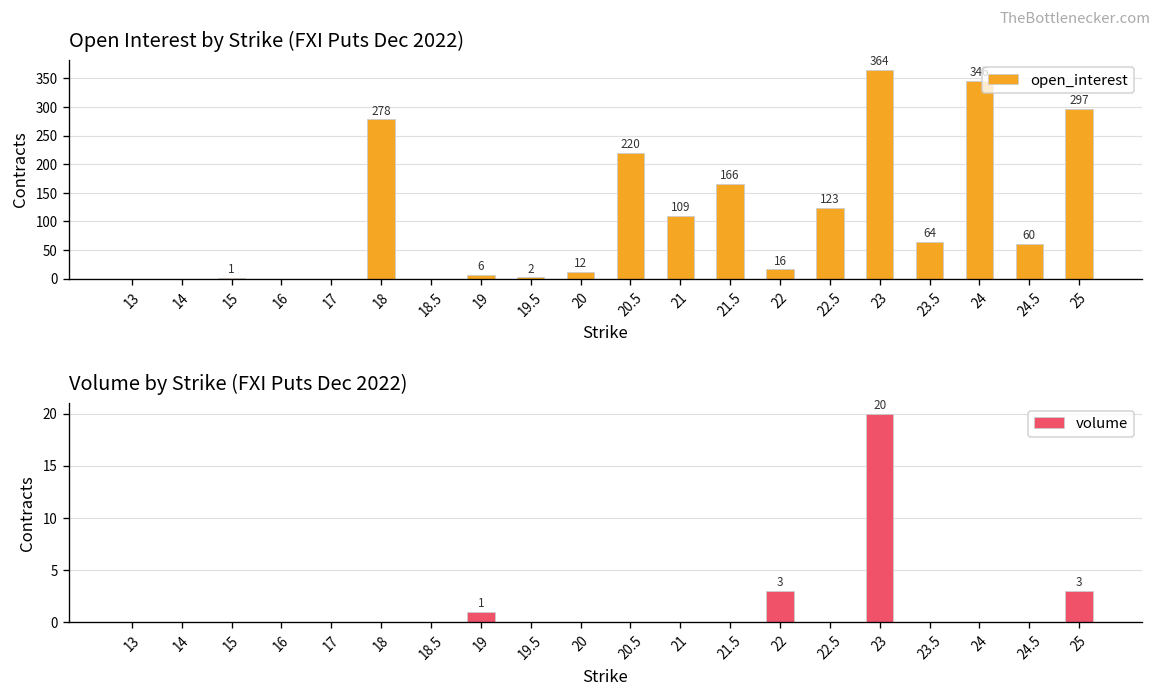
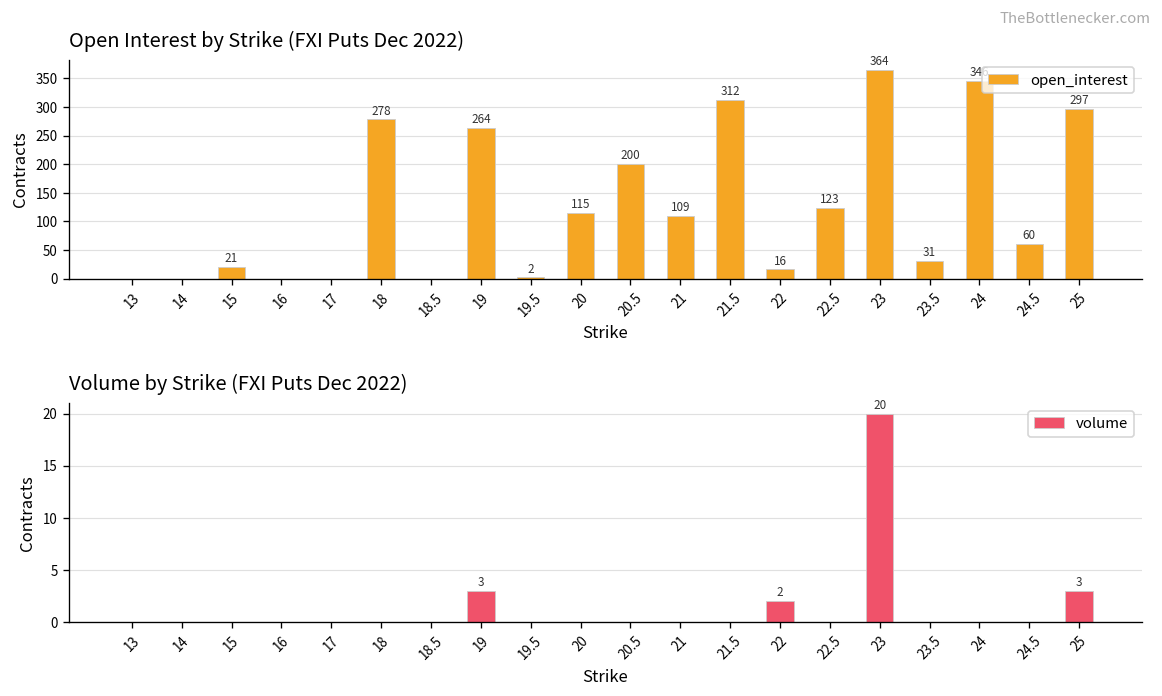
  {
    "Open Interest by Strike (FXI Puts Dec 2022)": {
-     "15": 1,
+     "15": 21,
      "18": 278,
-     "19": 6,
+     "19": 264,
      "19.5": 2,
-     "20": 12,
-     "20.5": 220,
+     "20": 115,
+     "20.5": 200,
      "21": 109,
-     "21.5": 166,
+     "21.5": 312,
      "22": 16,
      "22.5": 123,
      "23": 364,
-     "23.5": 64,
+     "23.5": 31,
      "24.5": 60
    },
    "Volume by Strike (FXI Puts Dec 2022)": {
-     "19": 1,
-     "22": 3,
+     "19": 3,
+     "22": 2,
      "23": 20,
      "25": 3
    }
  }
